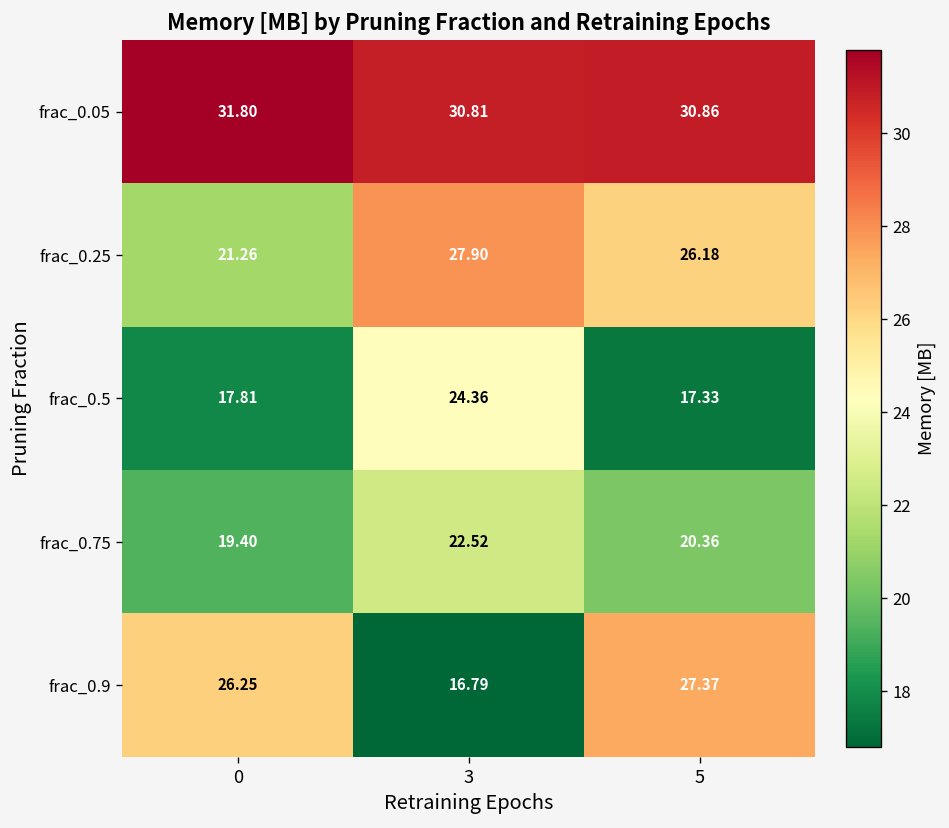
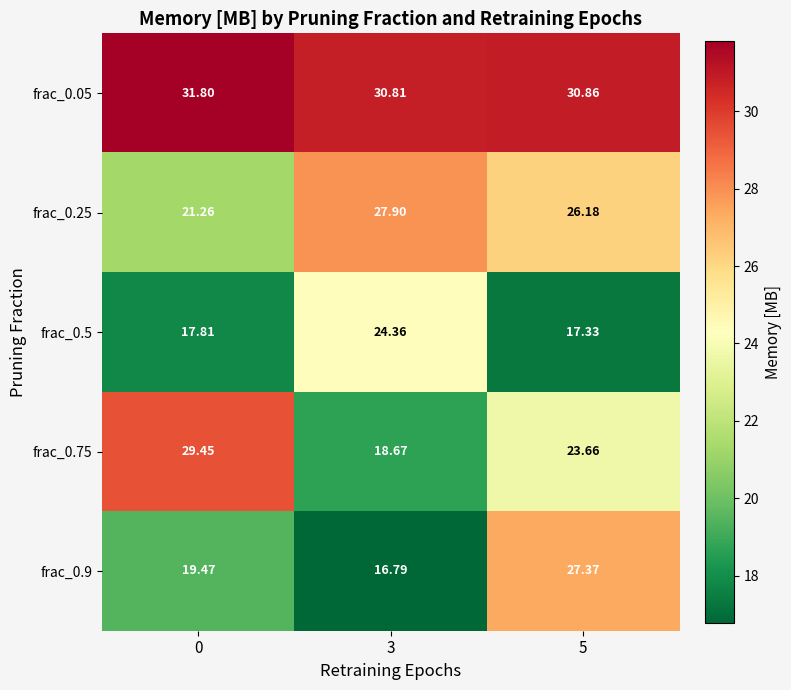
  {
    "frac_0.05": {
      "0": 31.80,
      "3": 30.81,
      "5": 30.86
    },
    "frac_0.25": {
      "0": 21.26,
      "3": 27.90,
      "5": 26.18
    },
    "frac_0.5": {
      "0": 17.81,
      "3": 24.36,
      "5": 17.33
    },
    "frac_0.75": {
-     "0": 19.40,
-     "3": 22.52,
-     "5": 20.36
+     "0": 29.45,
+     "3": 18.67,
+     "5": 23.66
    },
    "frac_0.9": {
-     "0": 26.25,
+     "0": 19.47,
      "3": 16.79,
      "5": 27.37
    }
  }
